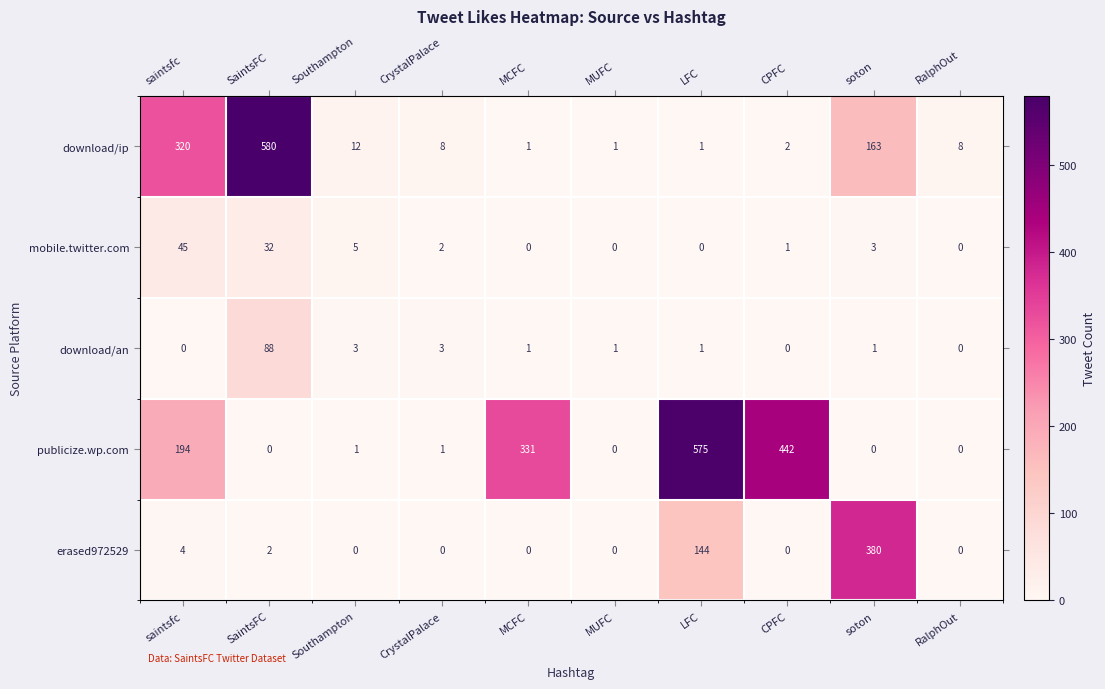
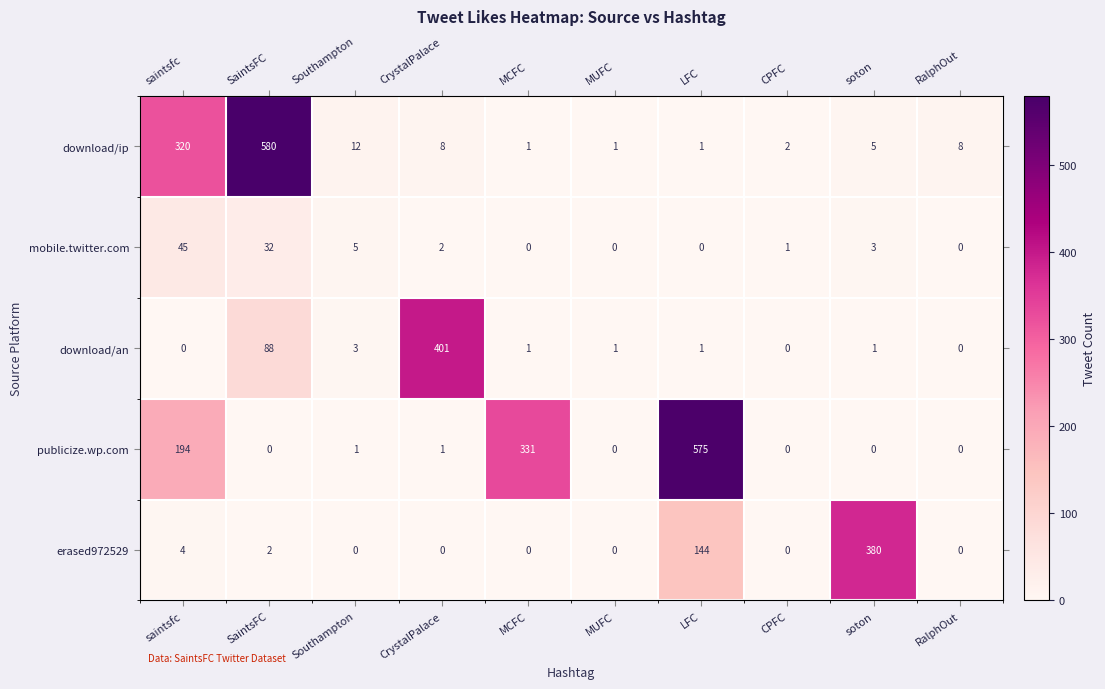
  {
    "download/ip": {
      "saintsfc": 320,
      "SaintsFC": 580,
      "Southampton": 12,
      "CrystalPalace": 8,
      "MCFC": 1,
      "MUFC": 1,
      "LFC": 1,
      "CPFC": 2,
-     "soton": 163,
+     "soton": 5,
      "RalphOut": 8
    },
    "mobile.twitter.com": {
      "saintsfc": 45,
      "SaintsFC": 32,
      "Southampton": 5,
      "CrystalPalace": 2,
      "MCFC": 0,
      "MUFC": 0,
      "LFC": 0,
      "CPFC": 1,
      "soton": 3,
      "RalphOut": 0
    },
    "download/an": {
      "saintsfc": 0,
      "SaintsFC": 88,
      "Southampton": 3,
-     "CrystalPalace": 3,
+     "CrystalPalace": 401,
      "MCFC": 1,
      "MUFC": 1,
      "LFC": 1,
      "CPFC": 0,
      "soton": 1,
      "RalphOut": 0
    },
    "publicize.wp.com": {
      "saintsfc": 194,
      "SaintsFC": 0,
      "Southampton": 1,
      "CrystalPalace": 1,
      "MCFC": 331,
      "MUFC": 0,
      "LFC": 575,
-     "CPFC": 442,
+     "CPFC": 0,
      "soton": 0,
      "RalphOut": 0
    },
    "erased972529": {
      "saintsfc": 4,
      "SaintsFC": 2,
      "Southampton": 0,
      "CrystalPalace": 0,
      "MCFC": 0,
      "MUFC": 0,
      "LFC": 144,
      "CPFC": 0,
      "soton": 380,
      "RalphOut": 0
    }
  }
